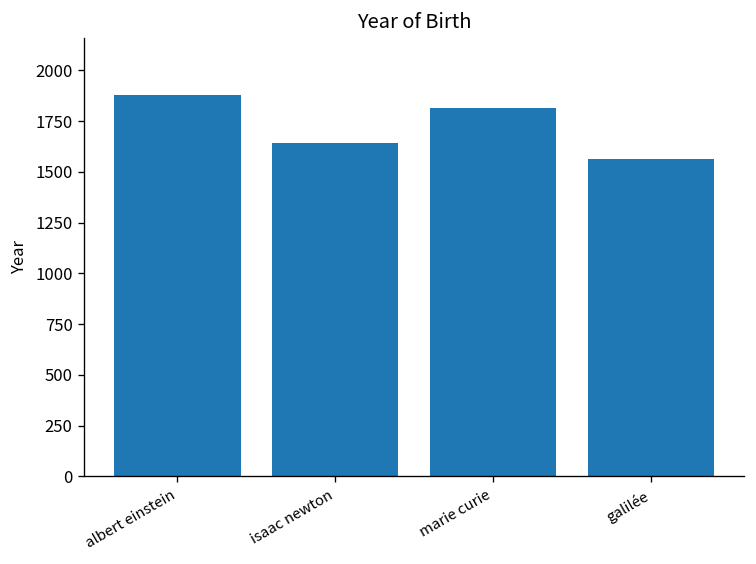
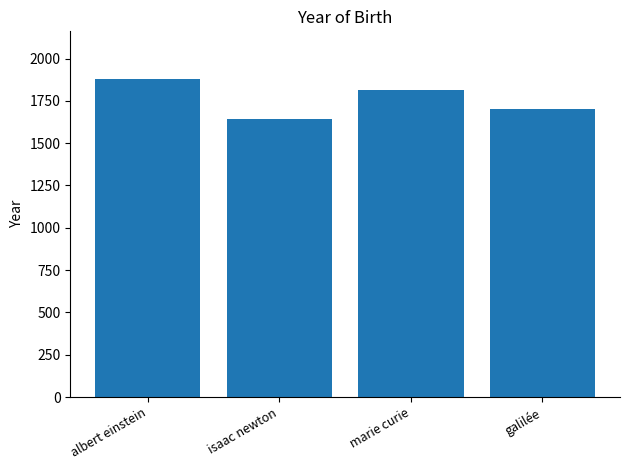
  {
    "albert einstein": 1880,
    "isaac newton": 1640,
    "marie curie": 1820,
-   "galilée": 1560
+   "galilée": 1700
  }
